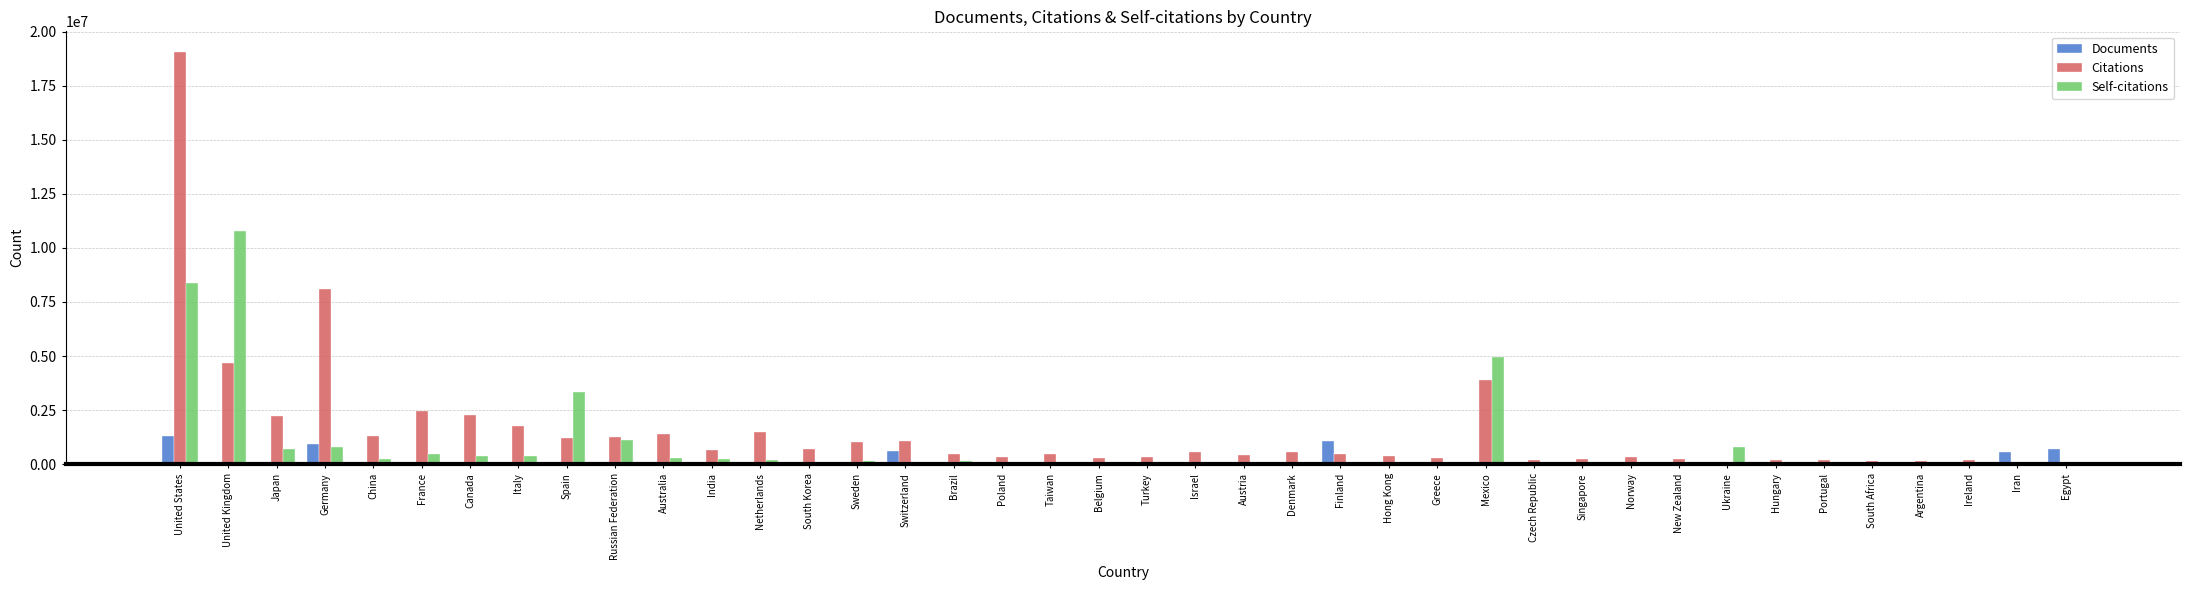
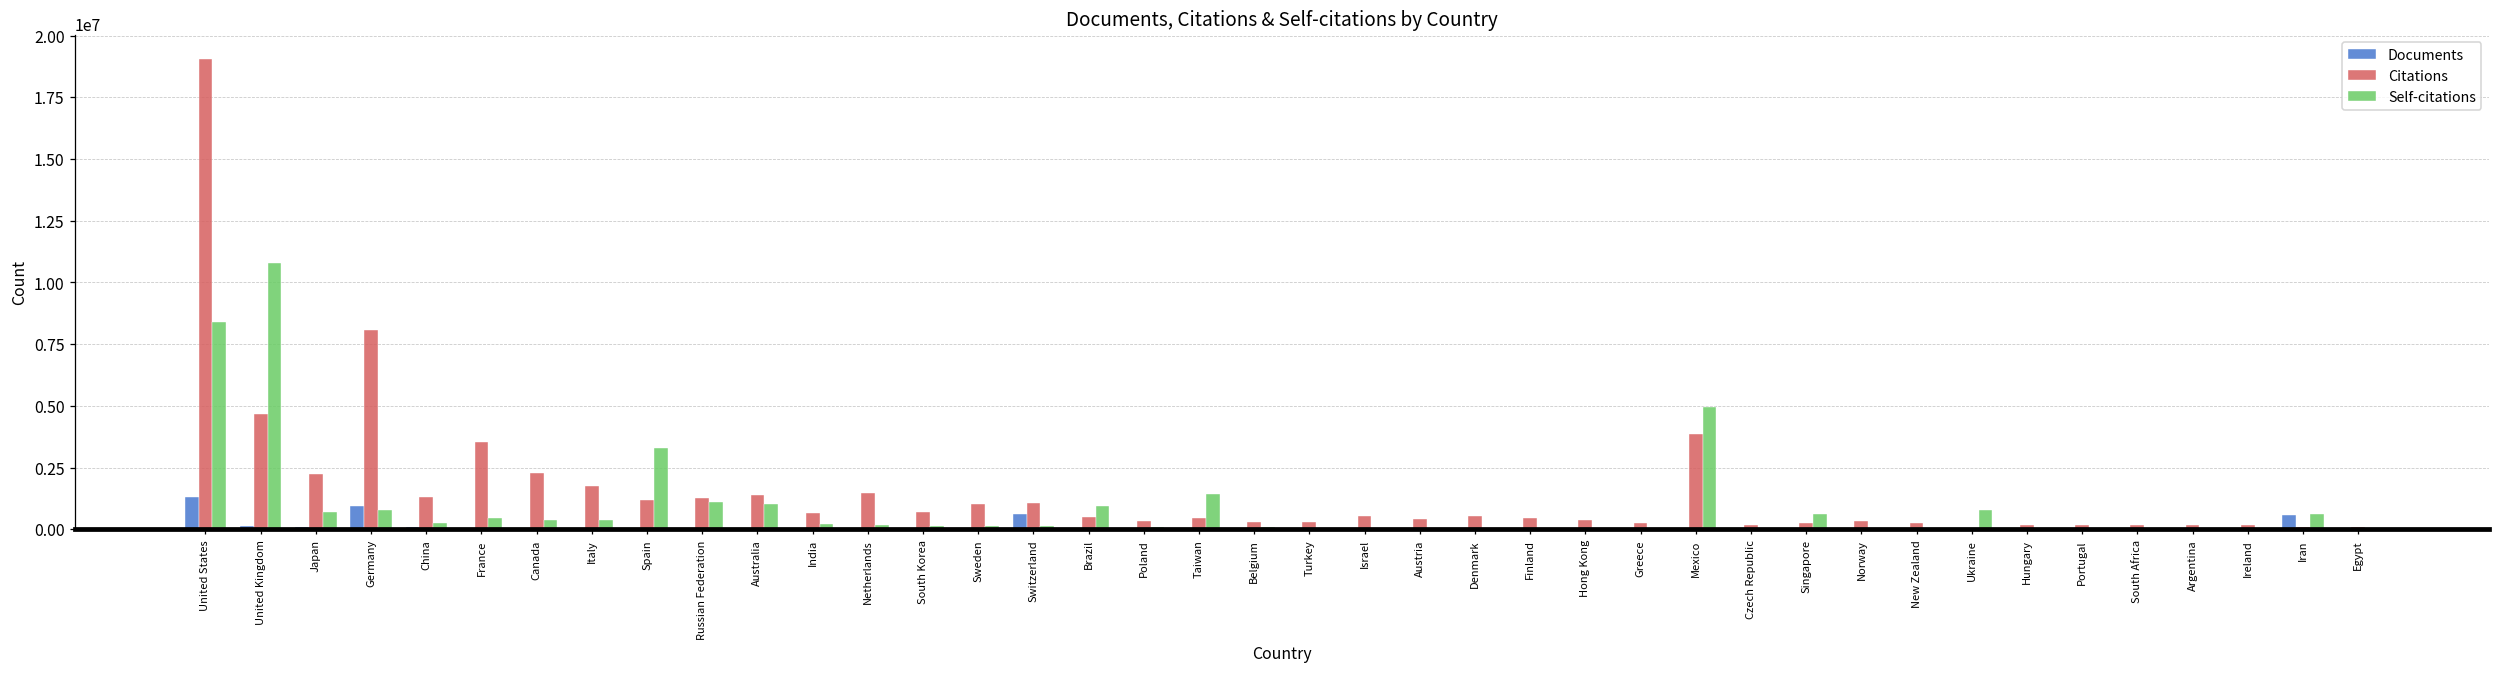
  {
    "Documents": {
      "United States": 1300000,
      "United Kingdom": 100000,
      "Germany": 900000,
      "Switzerland": 600000,
-     "Finland": 1100000,
+     "Finland": 0,
      "Iran": 600000,
-     "Egypt": 700000
+     "Egypt": 0
    },
    "Citations": {
      "United States": 19100000,
      "United Kingdom": 4700000,
      "Japan": 2200000,
      "Germany": 8100000,
      "China": 1300000,
-     "France": 2400000,
+     "France": 3500000,
      "Canada": 2300000,
      "Italy": 1800000,
      "Spain": 1200000,
      "Russian Federation": 1300000,
      "Australia": 1400000,
      "India": 700000,
      "Netherlands": 1500000,
      "South Korea": 700000,
      "Sweden": 1000000,
      "Switzerland": 1100000,
      "Brazil": 500000,
      "Poland": 300000,
      "Taiwan": 500000,
      "Belgium": 300000,
      "Turkey": 300000,
      "Israel": 500000,
      "Austria": 400000,
      "Denmark": 600000,
      "Finland": 500000,
      "Hong Kong": 400000,
      "Greece": 300000,
      "Mexico": 3900000,
      "Czech Republic": 200000,
      "Singapore": 300000,
      "Norway": 300000,
      "New Zealand": 300000,
      "Hungary": 200000,
      "Portugal": 200000,
      "South Africa": 200000,
      "Argentina": 200000,
      "Ireland": 200000
    },
    "Self-citations": {
      "United States": 8400000,
      "United Kingdom": 10800000,
      "Japan": 700000,
      "Germany": 800000,
      "China": 300000,
      "France": 500000,
      "Canada": 400000,
      "Italy": 400000,
      "Spain": 3300000,
      "Russian Federation": 1100000,
-     "Australia": 300000,
+     "Australia": 1000000,
      "India": 200000,
      "Netherlands": 200000,
      "South Korea": 100000,
      "Sweden": 100000,
      "Switzerland": 100000,
-     "Brazil": 200000,
-     "Taiwan": 100000,
+     "Brazil": 900000,
+     "Taiwan": 1400000,
      "Mexico": 5000000,
-     "Singapore": 0,
+     "Singapore": 600000,
      "Ukraine": 800000,
-     "Iran": 0
+     "Iran": 600000
    }
  }
